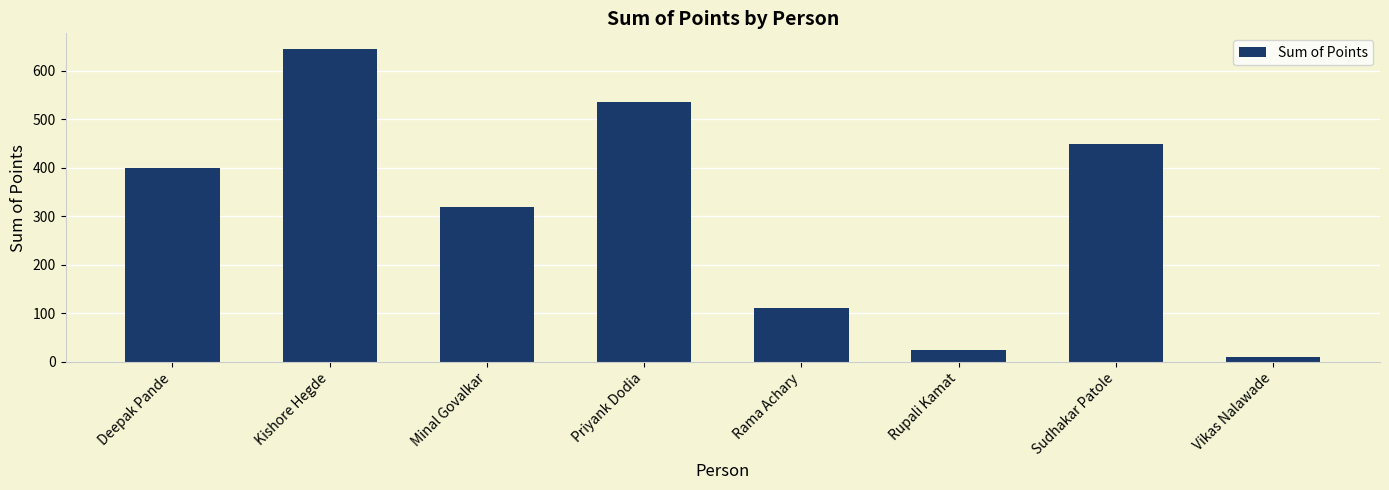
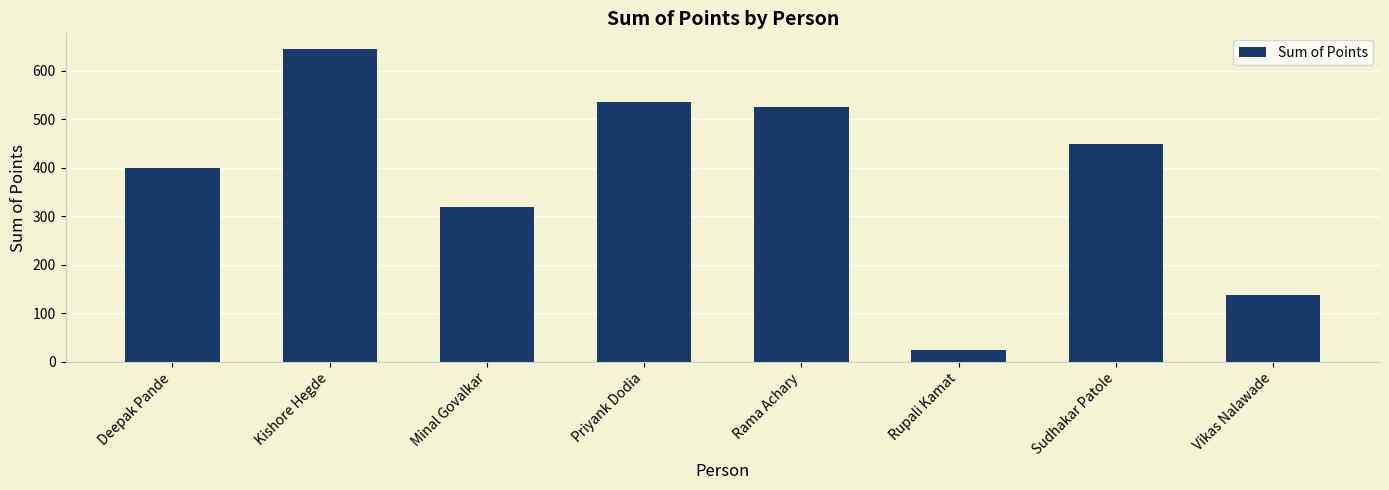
  {
    "Deepak Pande": 400,
    "Kishore Hegde": 650,
    "Minal Govalkar": 320,
    "Priyank Dodia": 540,
-   "Rama Achary": 110,
+   "Rama Achary": 530,
    "Rupali Kamat": 30,
    "Sudhakar Patole": 450,
-   "Vikas Nalawade": 10
+   "Vikas Nalawade": 140
  }
